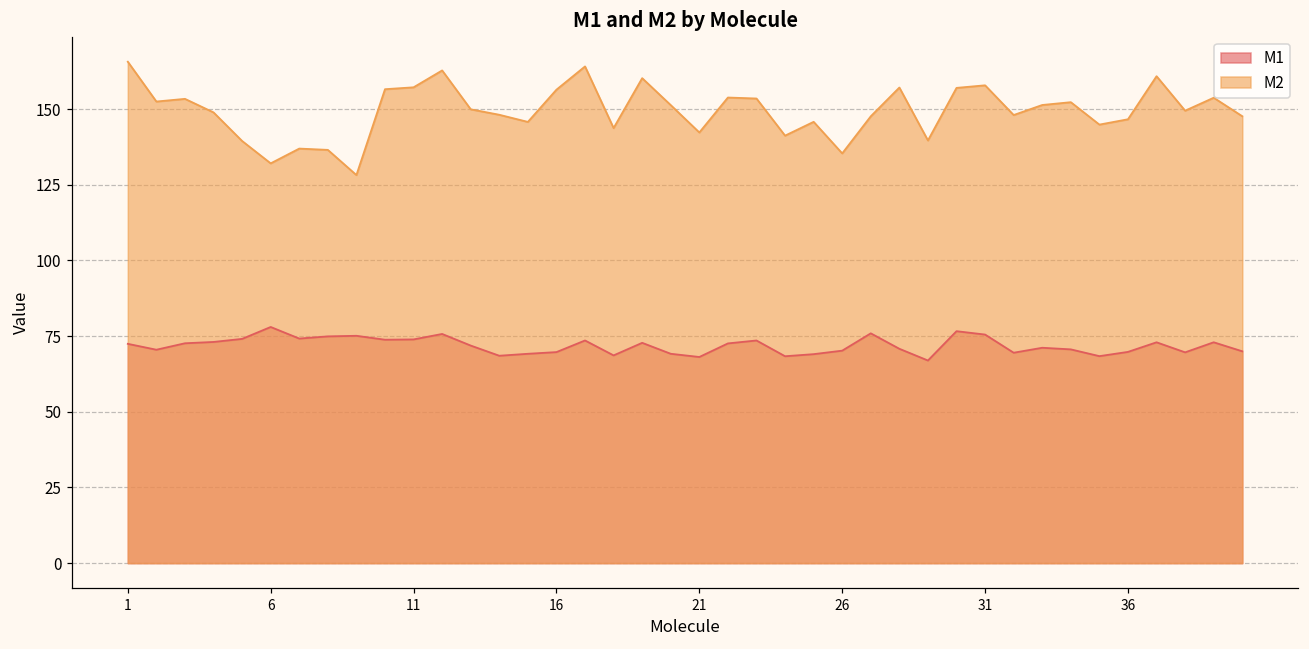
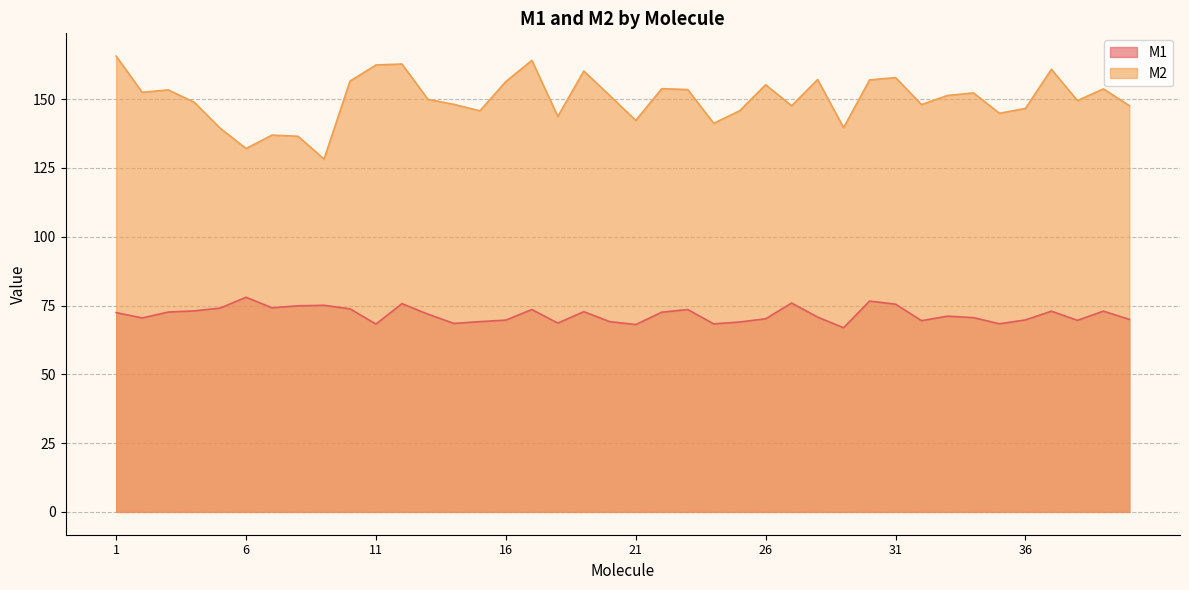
  {
    "M1": {
      "1": 72,
      "6": 78,
-     "11": 74,
+     "11": 68,
      "16": 70,
      "21": 68,
      "26": 70,
      "31": 75,
      "36": 70
    },
    "M2": {
      "1": 166,
      "6": 132,
-     "11": 157,
+     "11": 162,
      "16": 156,
      "21": 142,
-     "26": 135,
+     "26": 155,
      "31": 158,
      "36": 147
    }
  }
